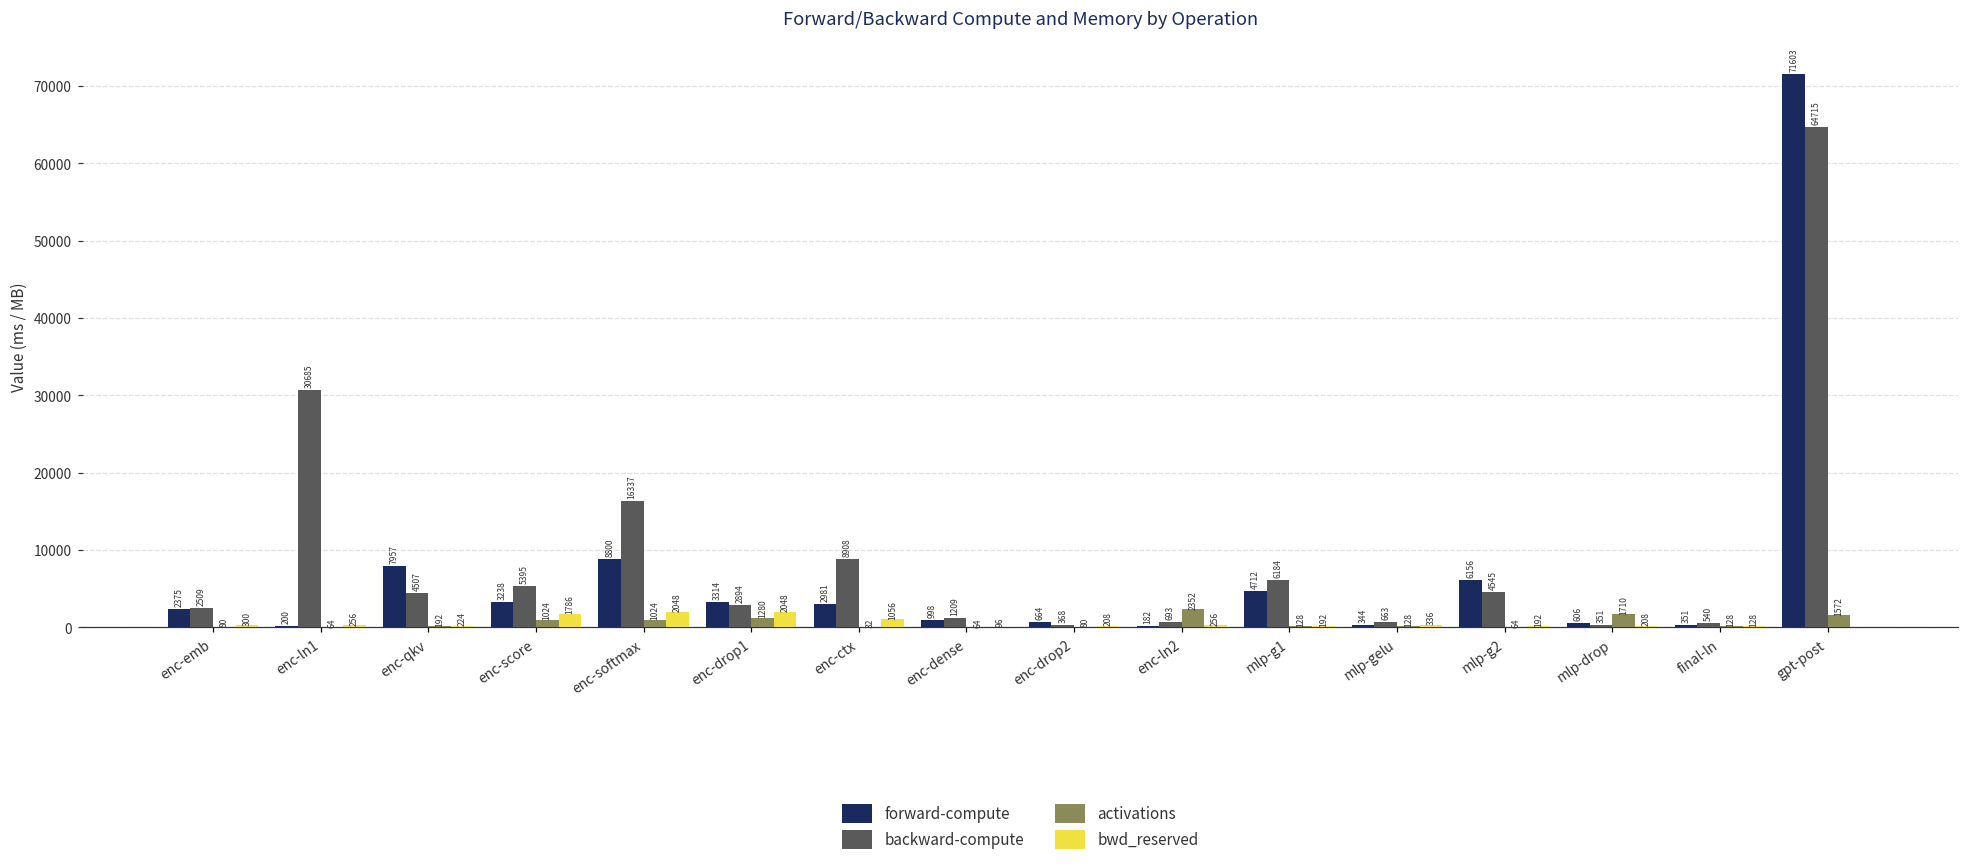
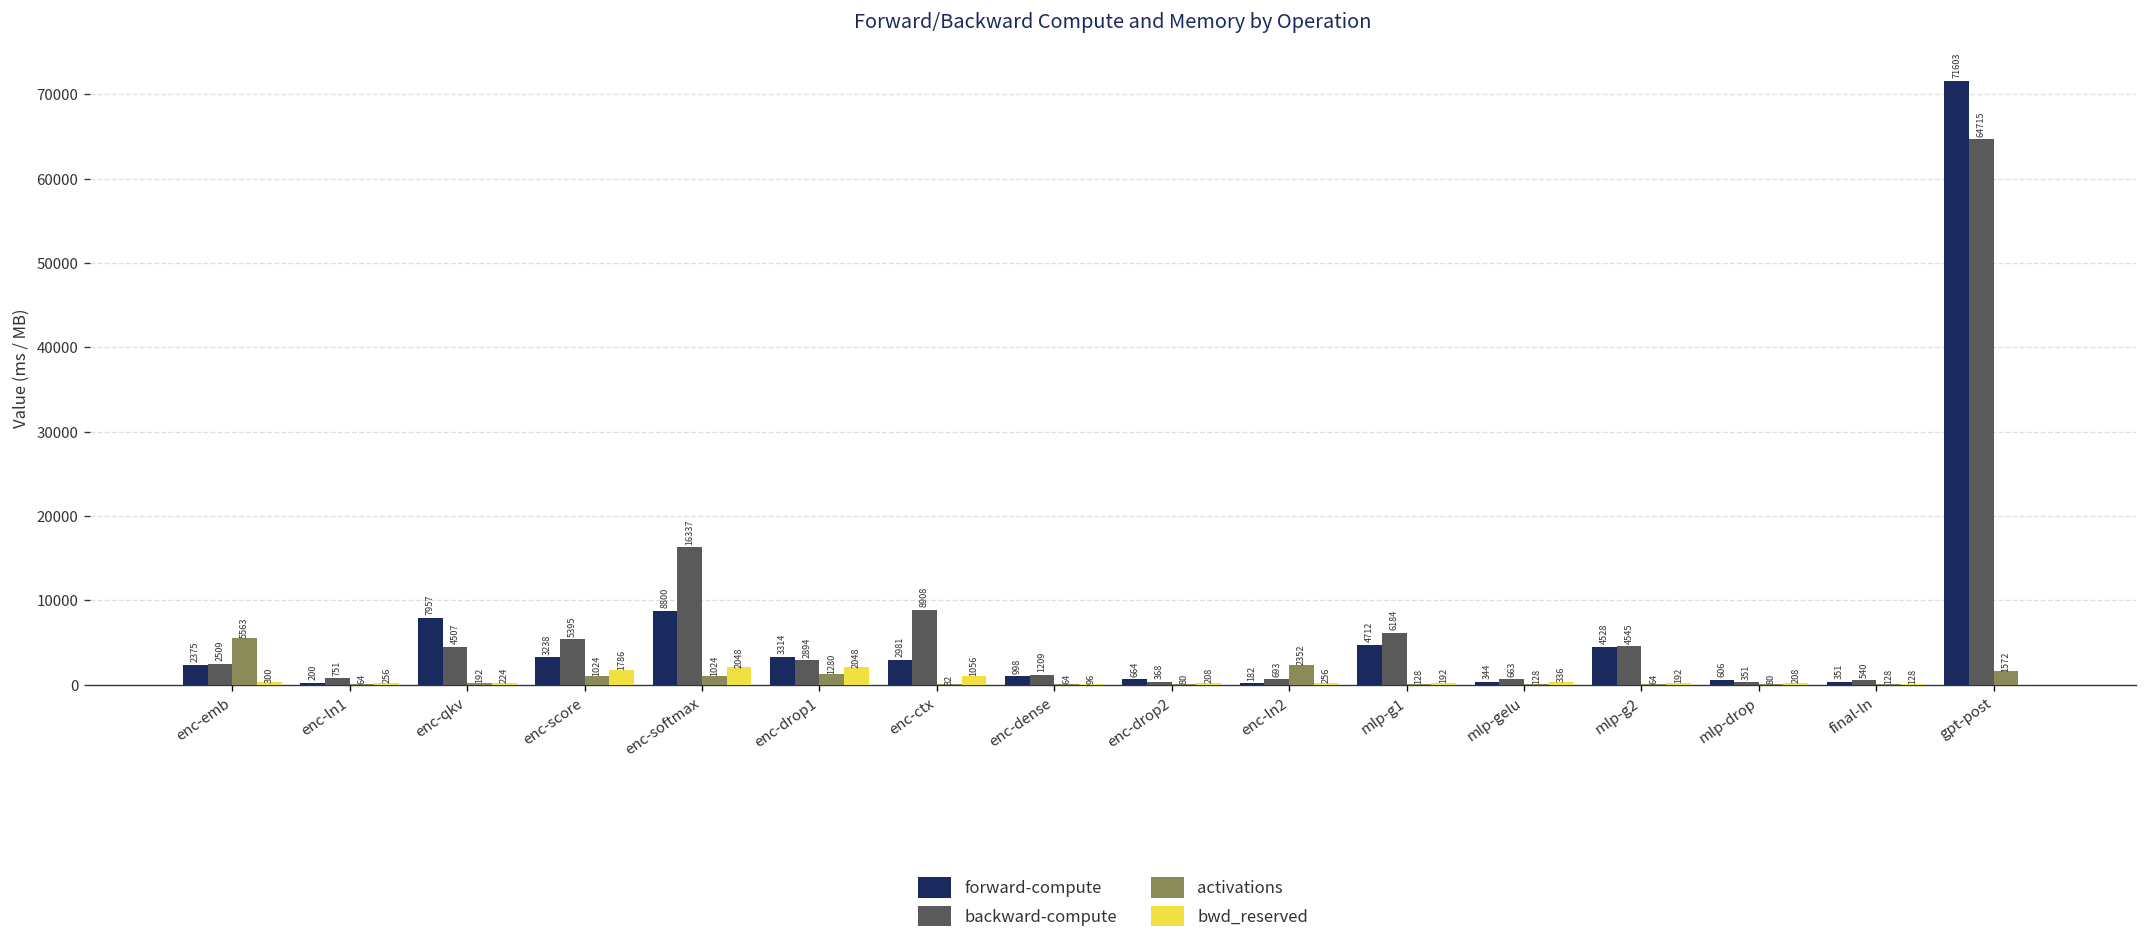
  {
    "forward-compute": {
      "enc-emb": 2375,
      "enc-ln1": 200,
      "enc-qkv": 7957,
      "enc-score": 3238,
      "enc-softmax": 8800,
      "enc-drop1": 3314,
      "enc-ctx": 2981,
      "enc-dense": 998,
      "enc-drop2": 664,
      "enc-ln2": 182,
      "mlp-g1": 4712,
      "mlp-gelu": 344,
-     "mlp-g2": 6156,
+     "mlp-g2": 4528,
      "mlp-drop": 606,
      "final-ln": 351,
      "gpt-post": 71603
    },
    "backward-compute": {
      "enc-emb": 2509,
-     "enc-ln1": 30685,
+     "enc-ln1": 751,
      "enc-qkv": 4507,
      "enc-score": 5395,
      "enc-softmax": 16337,
      "enc-drop1": 2894,
      "enc-ctx": 8908,
      "enc-dense": 1209,
      "enc-drop2": 368,
      "enc-ln2": 693,
      "mlp-g1": 6184,
      "mlp-gelu": 663,
      "mlp-g2": 4545,
      "mlp-drop": 351,
      "final-ln": 540,
      "gpt-post": 64715
    },
    "activations": {
-     "enc-emb": 80,
+     "enc-emb": 5563,
      "enc-ln1": 64,
      "enc-qkv": 192,
      "enc-score": 1024,
      "enc-softmax": 1024,
      "enc-drop1": 1280,
      "enc-ctx": 32,
      "enc-dense": 64,
      "enc-drop2": 80,
      "enc-ln2": 2352,
      "mlp-g1": 128,
      "mlp-gelu": 128,
      "mlp-g2": 64,
-     "mlp-drop": 1710,
+     "mlp-drop": 80,
      "final-ln": 128,
      "gpt-post": 1572
    },
    "bwd_reserved": {
      "enc-emb": 300,
      "enc-ln1": 256,
      "enc-qkv": 224,
      "enc-score": 1786,
      "enc-softmax": 2048,
      "enc-drop1": 2048,
      "enc-ctx": 1056,
      "enc-dense": 96,
      "enc-drop2": 208,
      "enc-ln2": 256,
      "mlp-g1": 192,
      "mlp-gelu": 336,
      "mlp-g2": 192,
      "mlp-drop": 208,
      "final-ln": 128
    }
  }
